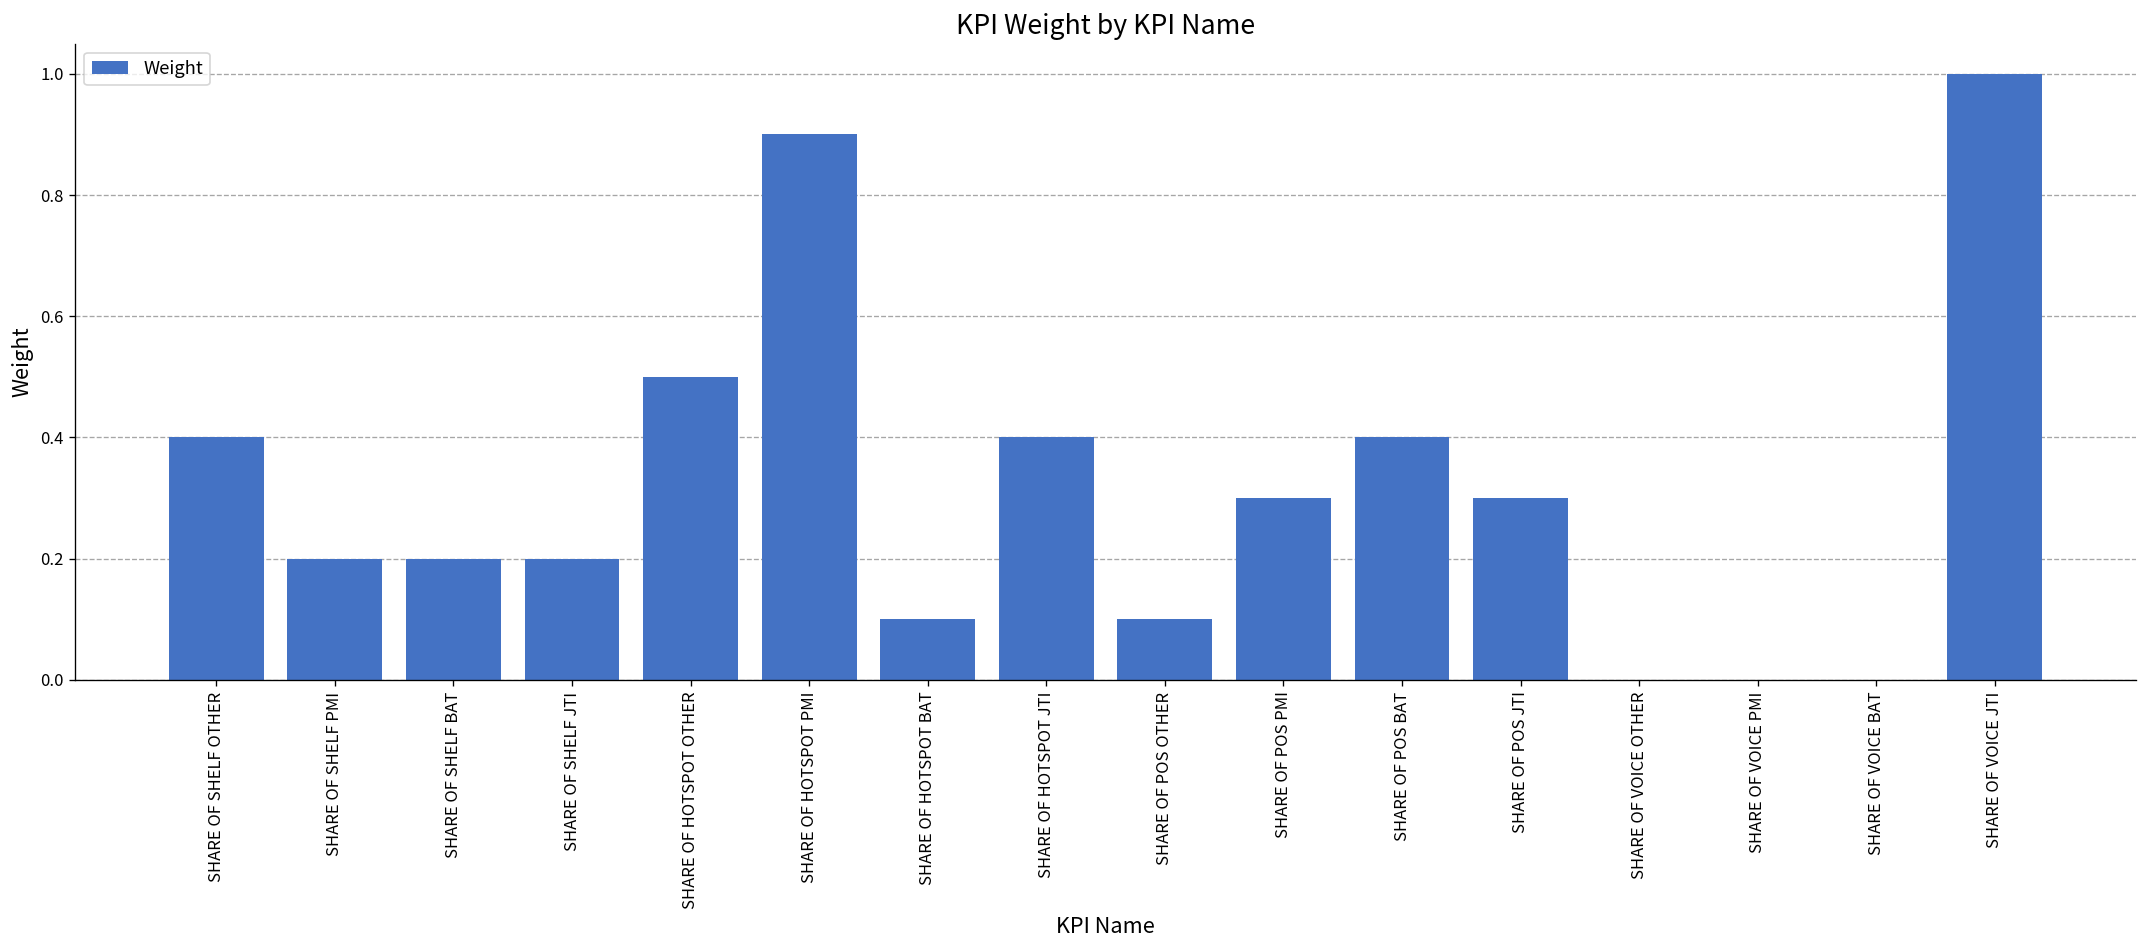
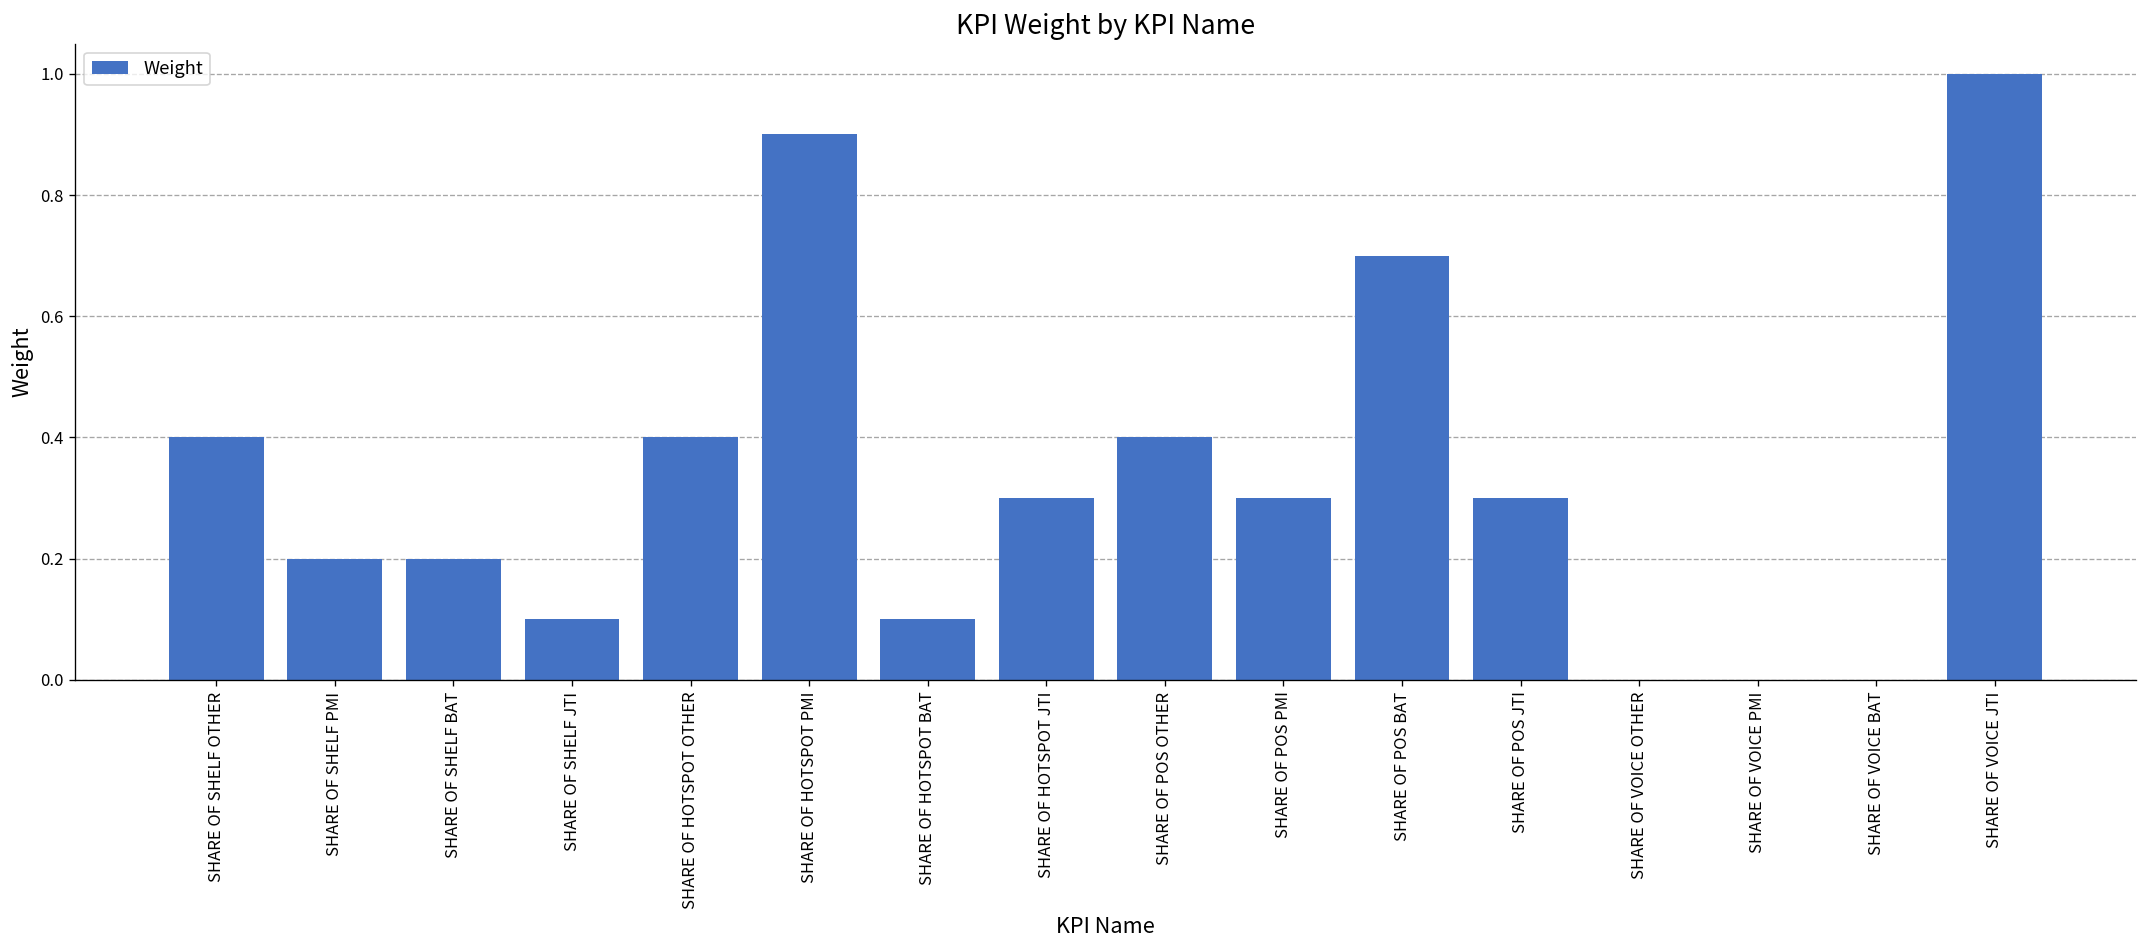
  {
    "SHARE OF SHELF OTHER": 0.4,
    "SHARE OF SHELF PMI": 0.2,
    "SHARE OF SHELF BAT": 0.2,
-   "SHARE OF SHELF JTI": 0.2,
-   "SHARE OF HOTSPOT OTHER": 0.5,
+   "SHARE OF SHELF JTI": 0.1,
+   "SHARE OF HOTSPOT OTHER": 0.4,
    "SHARE OF HOTSPOT PMI": 0.9,
    "SHARE OF HOTSPOT BAT": 0.1,
-   "SHARE OF HOTSPOT JTI": 0.4,
-   "SHARE OF POS OTHER": 0.1,
+   "SHARE OF HOTSPOT JTI": 0.3,
+   "SHARE OF POS OTHER": 0.4,
    "SHARE OF POS PMI": 0.3,
-   "SHARE OF POS BAT": 0.4,
+   "SHARE OF POS BAT": 0.7,
    "SHARE OF POS JTI": 0.3,
    "SHARE OF VOICE OTHER": 0.0,
    "SHARE OF VOICE PMI": 0.0,
    "SHARE OF VOICE BAT": 0.0,
    "SHARE OF VOICE JTI": 1.0
  }
